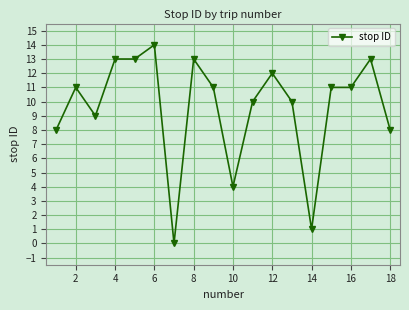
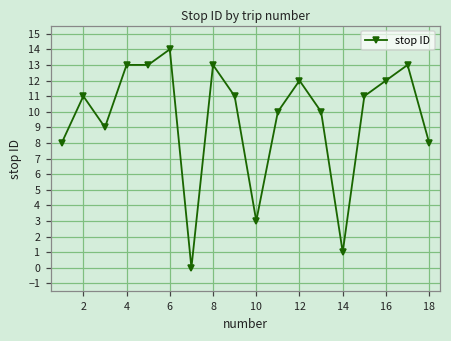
  {
    "2": 11,
    "4": 13,
    "6": 14,
    "8": 13,
-   "10": 4,
+   "10": 3,
    "12": 12,
    "14": 1,
-   "16": 11,
+   "16": 12,
    "18": 8
  }
